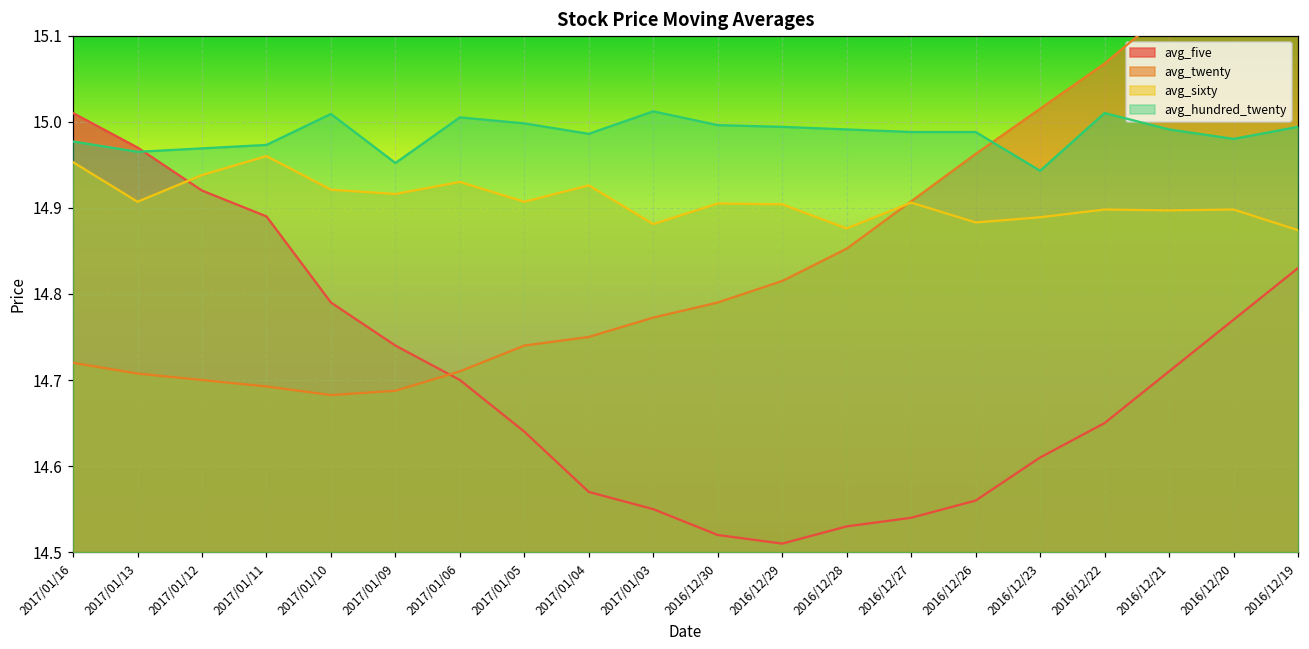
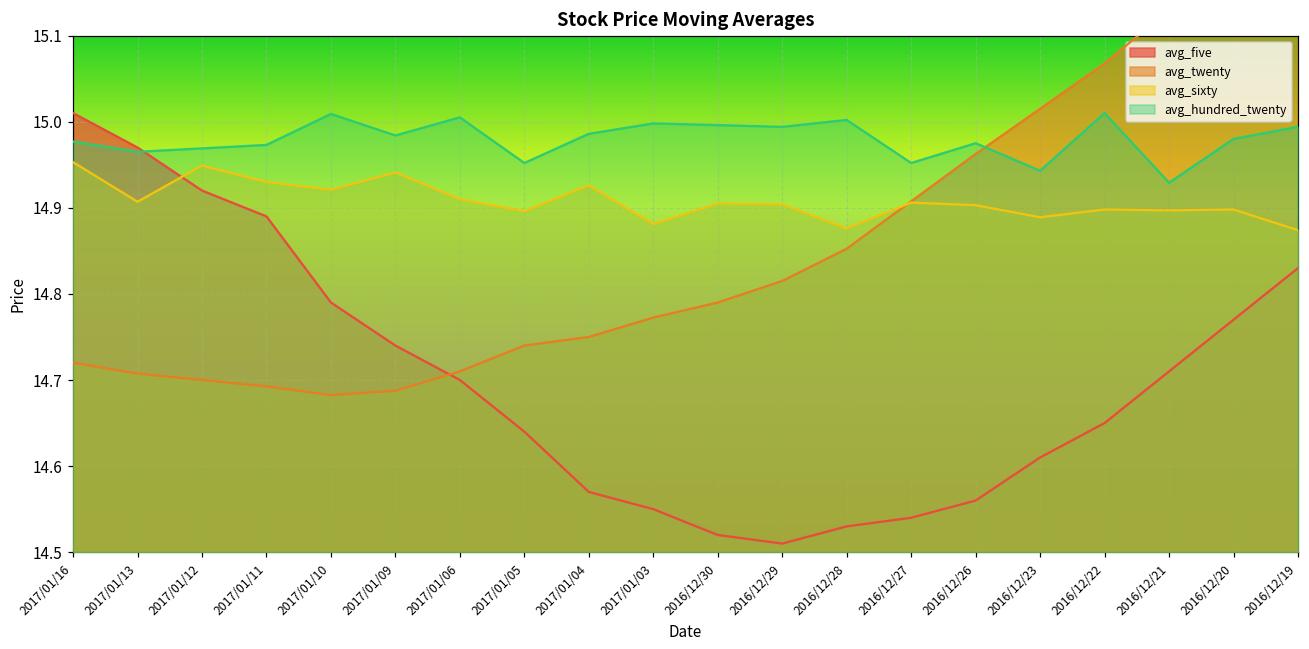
  {
    "avg_sixty": {
      "2017/01/16": 14.95,
      "2017/01/13": 14.91,
-     "2017/01/12": 14.94,
-     "2017/01/11": 14.96,
+     "2017/01/12": 14.95,
+     "2017/01/11": 14.93,
      "2017/01/10": 14.92,
-     "2017/01/09": 14.92,
-     "2017/01/06": 14.93,
-     "2017/01/05": 14.91,
+     "2017/01/09": 14.94,
+     "2017/01/06": 14.91,
+     "2017/01/05": 14.90,
      "2017/01/04": 14.93,
      "2017/01/03": 14.88,
      "2016/12/30": 14.91,
      "2016/12/29": 14.90,
      "2016/12/28": 14.88,
-     "2016/12/26": 14.88,
+     "2016/12/26": 14.90,
      "2016/12/23": 14.89,
      "2016/12/22": 14.90,
      "2016/12/21": 14.90,
      "2016/12/20": 14.90,
      "2016/12/19": 14.87
    },
    "avg_hundred_twenty": {
      "2017/01/16": 14.98,
      "2017/01/13": 14.97,
      "2017/01/12": 14.97,
      "2017/01/11": 14.97,
      "2017/01/10": 15.01,
-     "2017/01/09": 14.95,
+     "2017/01/09": 14.98,
      "2017/01/06": 15.01,
-     "2017/01/05": 15.00,
+     "2017/01/05": 14.95,
      "2017/01/04": 14.99,
-     "2017/01/03": 15.01,
+     "2017/01/03": 15.00,
      "2016/12/30": 15.00,
      "2016/12/29": 14.99,
-     "2016/12/28": 14.99,
-     "2016/12/27": 14.99,
-     "2016/12/26": 14.99,
+     "2016/12/28": 15.00,
+     "2016/12/27": 14.95,
+     "2016/12/26": 14.98,
      "2016/12/23": 14.94,
      "2016/12/22": 15.01,
-     "2016/12/21": 14.99,
+     "2016/12/21": 14.93,
      "2016/12/20": 14.98,
      "2016/12/19": 14.99
    }
  }
